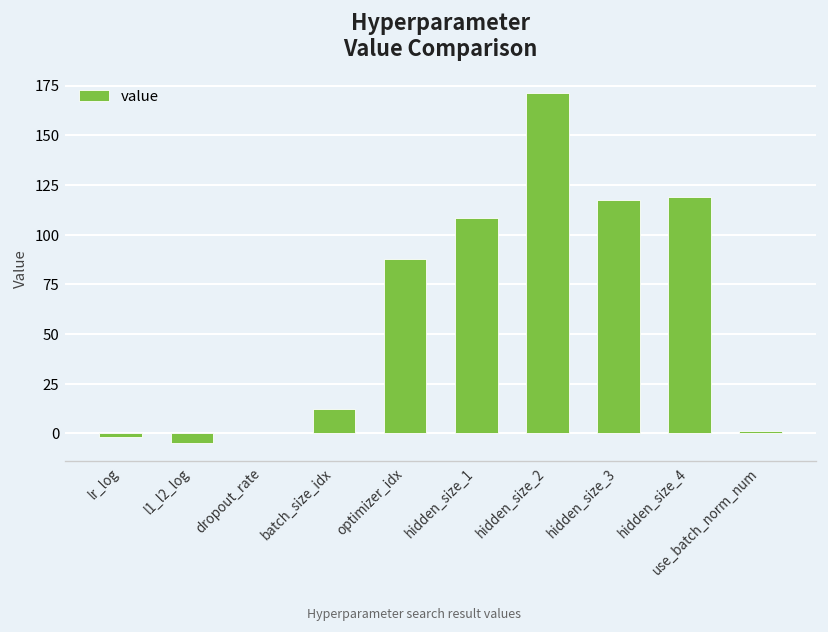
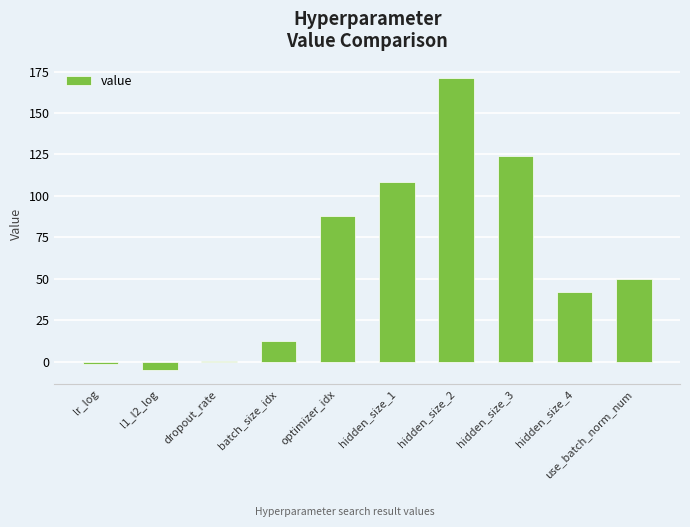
  {
    "lr_log": -2,
    "l1_l2_log": -5,
    "batch_size_idx": 12,
    "optimizer_idx": 88,
    "hidden_size_1": 109,
    "hidden_size_2": 171,
-   "hidden_size_3": 117,
-   "hidden_size_4": 119,
-   "use_batch_norm_num": 1
+   "hidden_size_3": 124,
+   "hidden_size_4": 42,
+   "use_batch_norm_num": 50
  }
